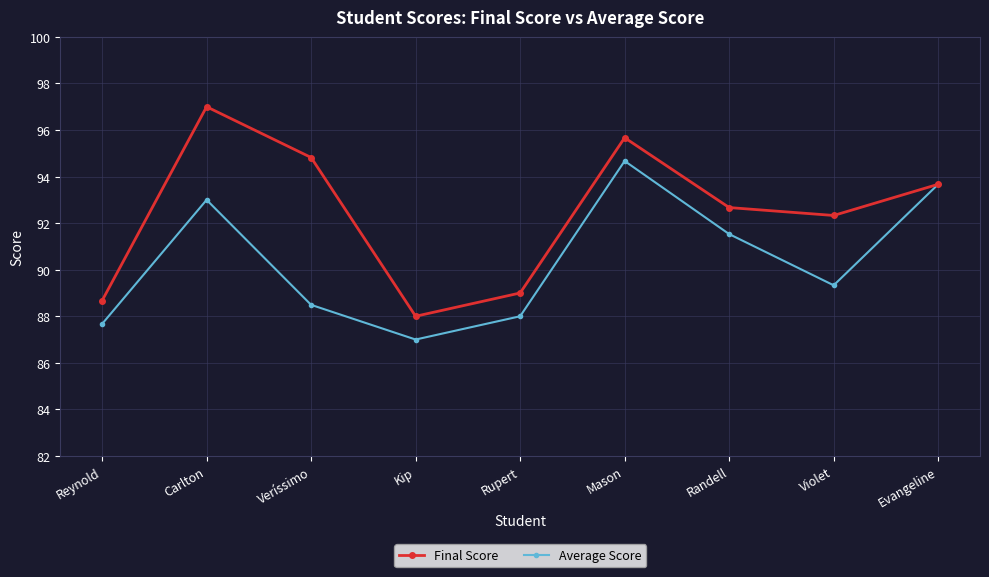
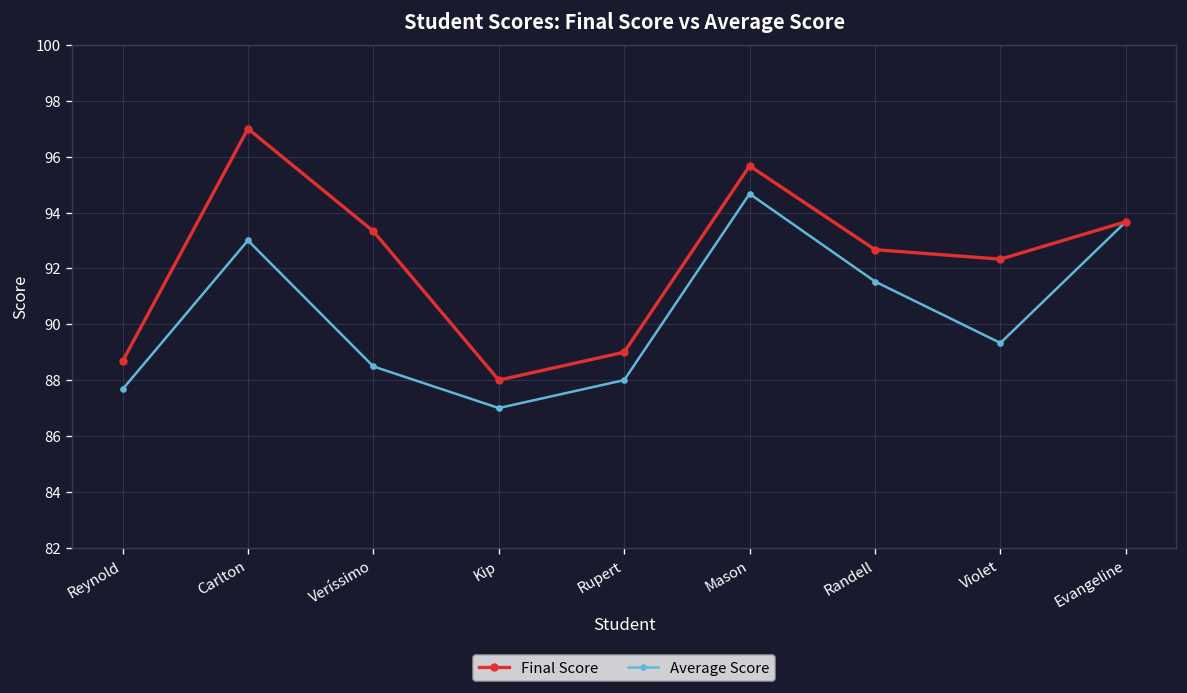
  {
    "Final Score": {
      "Reynold": 88.7,
      "Carlton": 97.0,
-     "Veríssimo": 94.8,
+     "Veríssimo": 93.3,
      "Kip": 88.0,
      "Rupert": 89.0,
      "Mason": 95.7,
      "Randell": 92.7,
      "Violet": 92.3
    },
    "Average Score": {
      "Reynold": 87.7,
      "Carlton": 93.0,
      "Veríssimo": 88.5,
      "Kip": 87.0,
      "Rupert": 88.0,
      "Mason": 94.7,
      "Randell": 91.5,
      "Violet": 89.3
    }
  }
